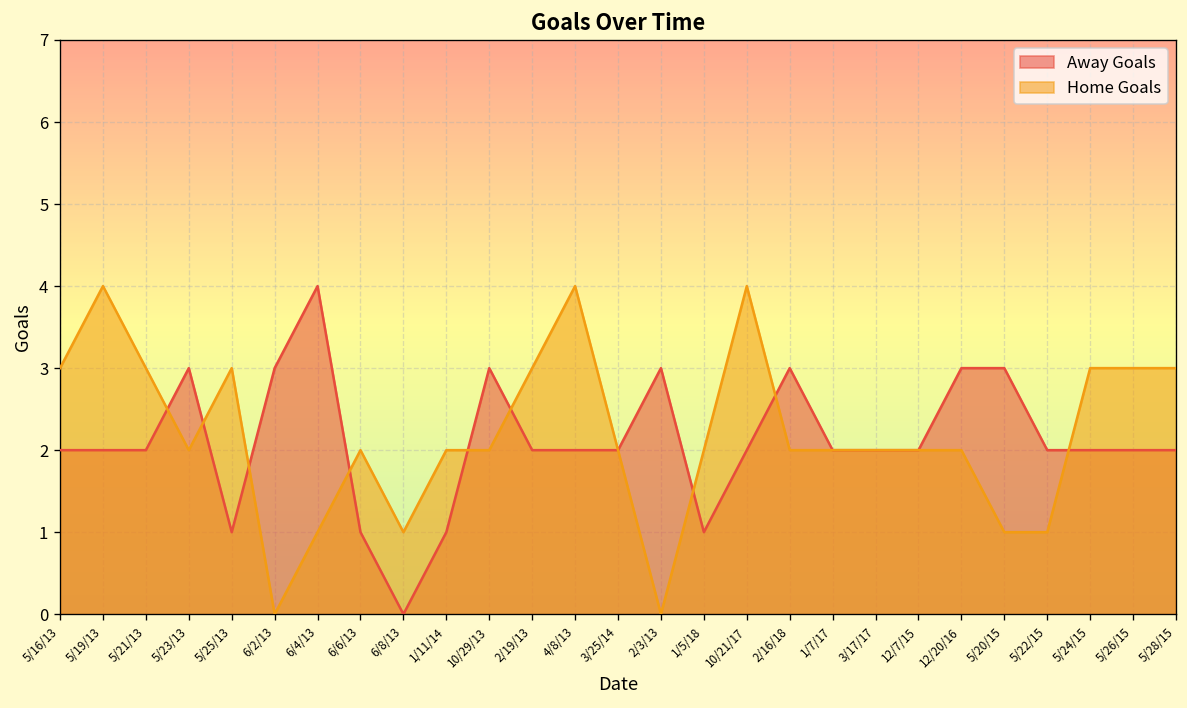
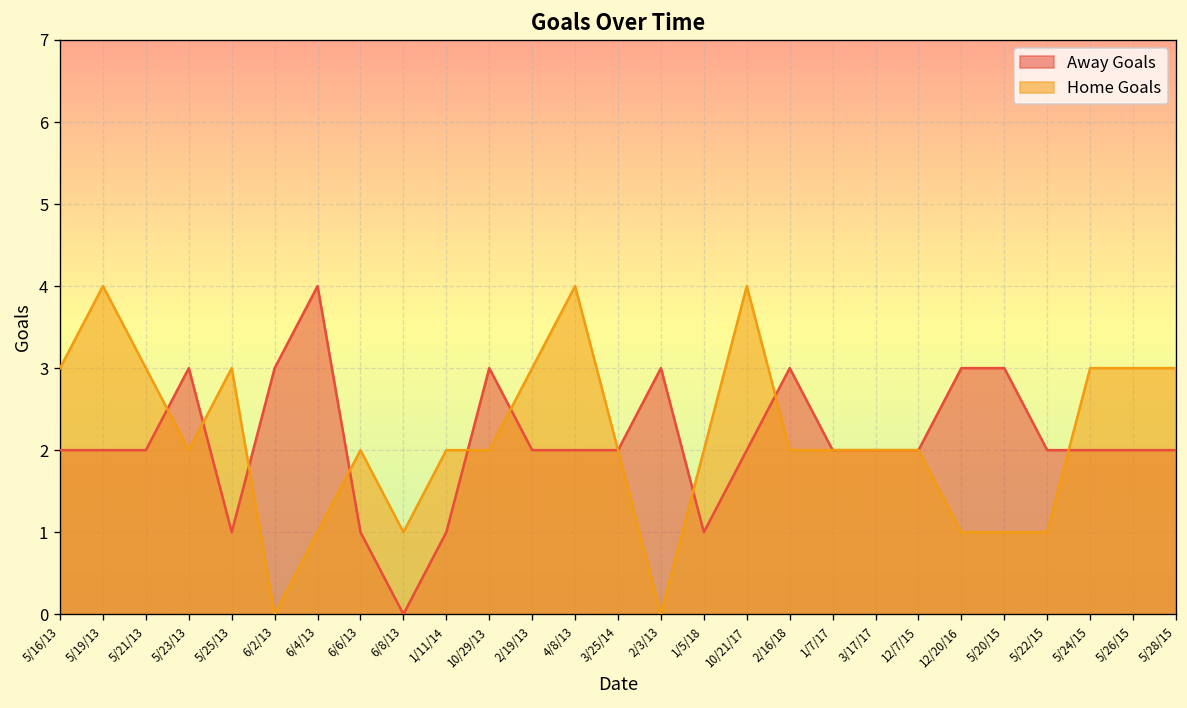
  {
    "Away Goals": {
      "5/16/13": 2,
      "5/19/13": 2,
      "5/21/13": 2,
      "5/23/13": 3,
      "5/25/13": 1,
      "6/2/13": 3,
      "6/4/13": 4,
      "6/6/13": 1,
      "6/8/13": 0,
      "1/11/14": 1,
      "10/29/13": 3,
      "2/19/13": 2,
      "4/8/13": 2,
      "2/3/13": 3,
      "1/5/18": 1,
      "10/21/17": 2,
      "2/16/18": 3,
      "12/20/16": 3,
      "5/20/15": 3,
      "5/22/15": 2,
      "5/24/15": 2,
      "5/26/15": 2,
      "5/28/15": 2
    },
    "Home Goals": {
      "5/16/13": 3,
      "5/19/13": 4,
      "5/21/13": 3,
      "5/23/13": 2,
      "5/25/13": 3,
      "6/2/13": 0,
      "6/4/13": 1,
      "6/6/13": 2,
      "6/8/13": 1,
      "1/11/14": 2,
      "10/29/13": 2,
      "2/19/13": 3,
      "4/8/13": 4,
      "2/3/13": 0,
      "1/5/18": 2,
      "10/21/17": 4,
      "2/16/18": 2,
-     "12/20/16": 2,
+     "12/20/16": 1,
      "5/20/15": 1,
      "5/22/15": 1,
      "5/24/15": 3,
      "5/26/15": 3,
      "5/28/15": 3
    }
  }
